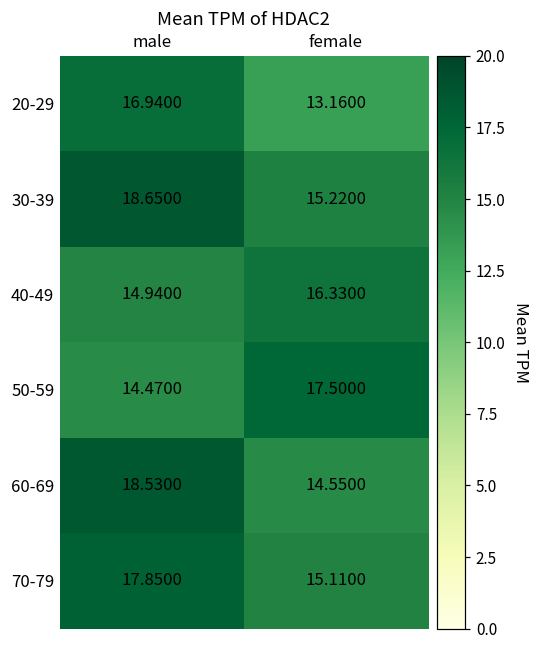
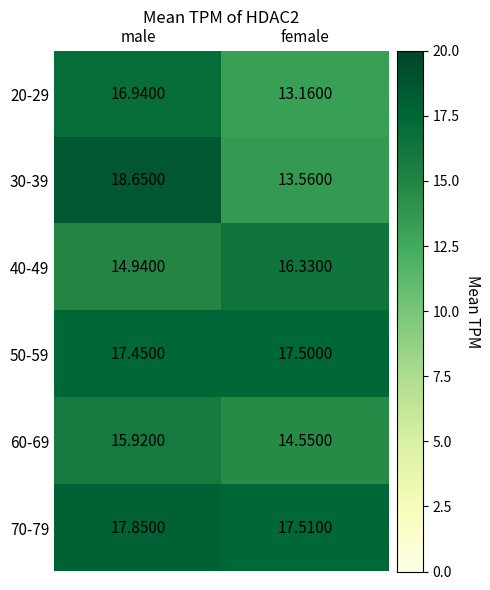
  {
    "20-29": {
      "male": 16.9400,
      "female": 13.1600
    },
    "30-39": {
      "male": 18.6500,
-     "female": 15.2200
+     "female": 13.5600
    },
    "40-49": {
      "male": 14.9400,
      "female": 16.3300
    },
    "50-59": {
-     "male": 14.4700,
+     "male": 17.4500,
      "female": 17.5000
    },
    "60-69": {
-     "male": 18.5300,
+     "male": 15.9200,
      "female": 14.5500
    },
    "70-79": {
      "male": 17.8500,
-     "female": 15.1100
+     "female": 17.5100
    }
  }
